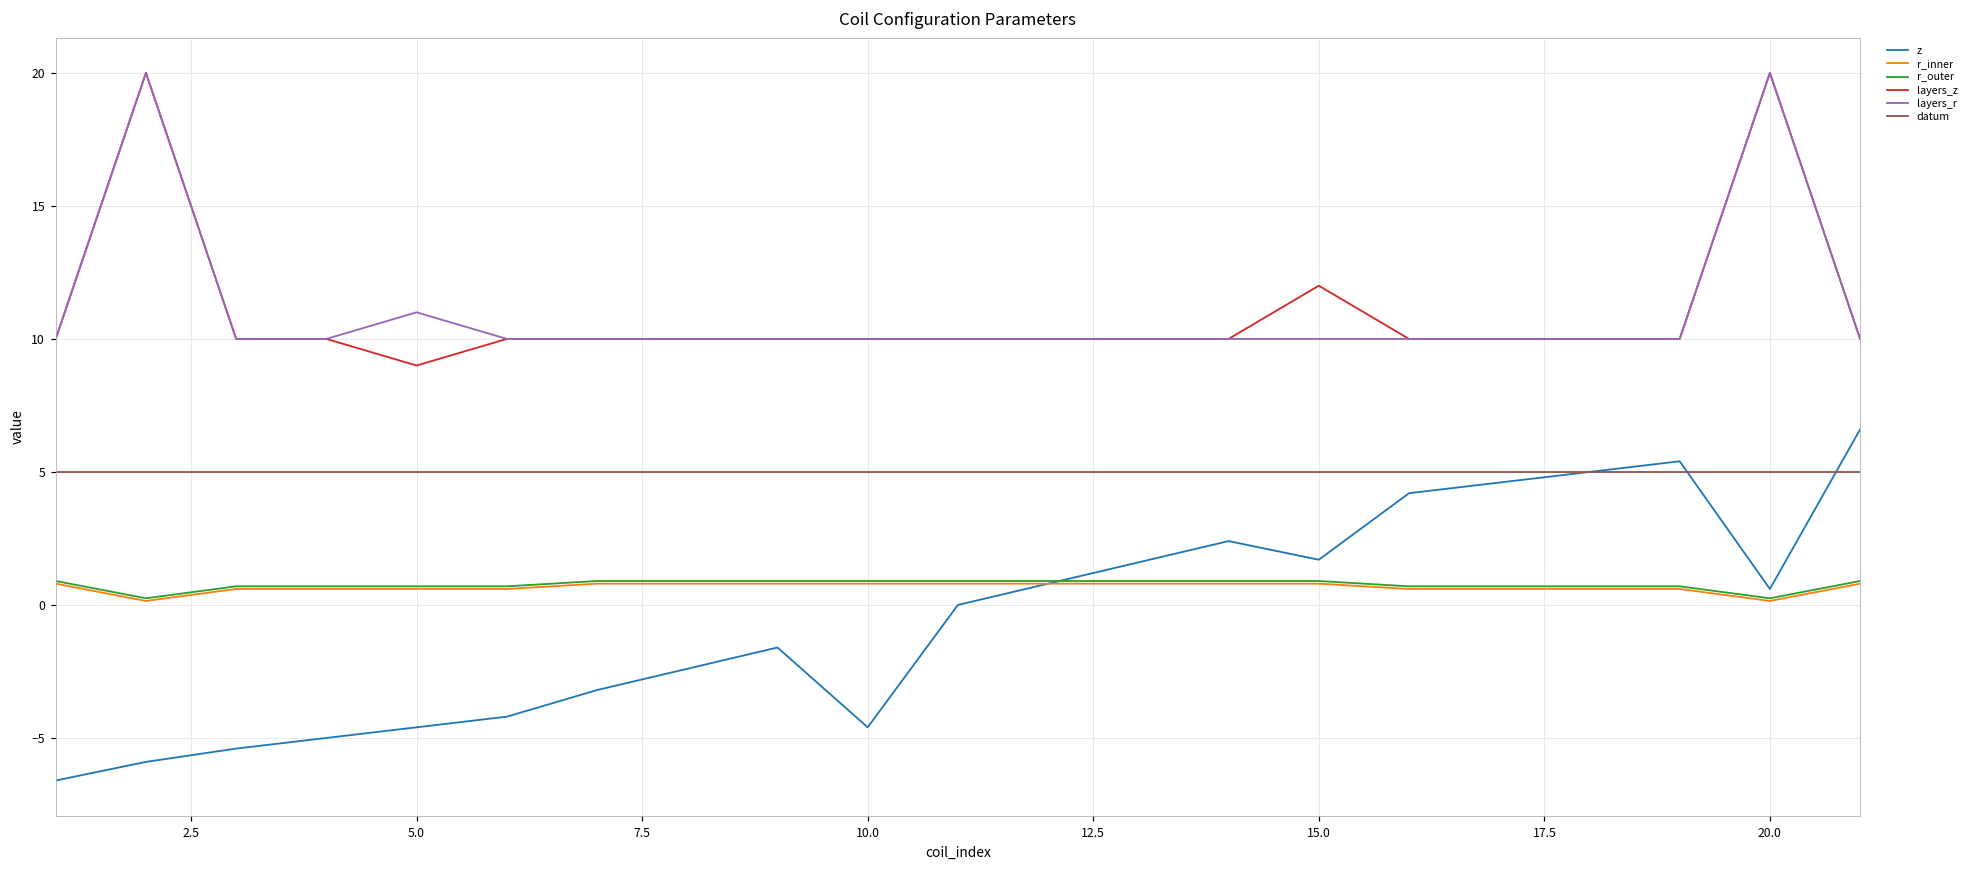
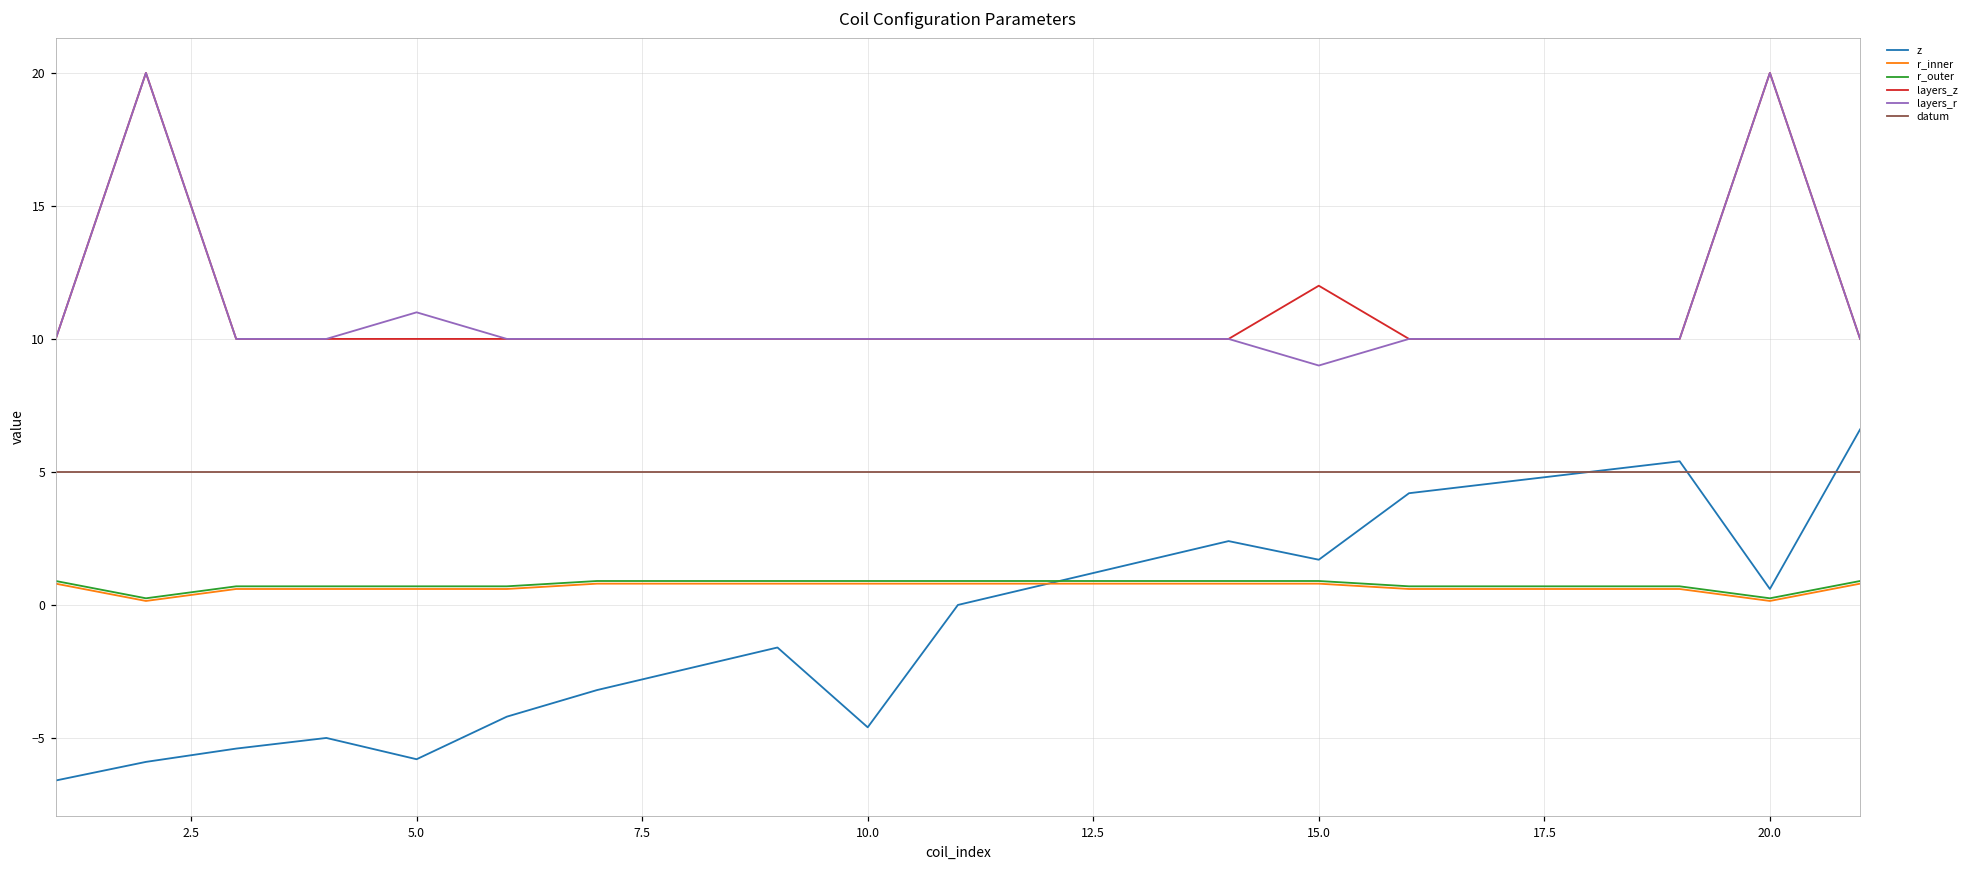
  {
    "z": {
-     "5.0": -4.6,
+     "5.0": -5.8,
      "10.0": -4.6,
      "15.0": 1.7,
      "20.0": 0.6
    },
    "layers_z": {
-     "5.0": 9,
+     "5.0": 10,
      "15.0": 12
    },
    "layers_r": {
      "5.0": 11,
-     "15.0": 10
+     "15.0": 9
    },
    "datum": {
      "5.0": 5.0,
      "10.0": 5.0,
      "15.0": 5.0,
      "20.0": 5.0
    }
  }
